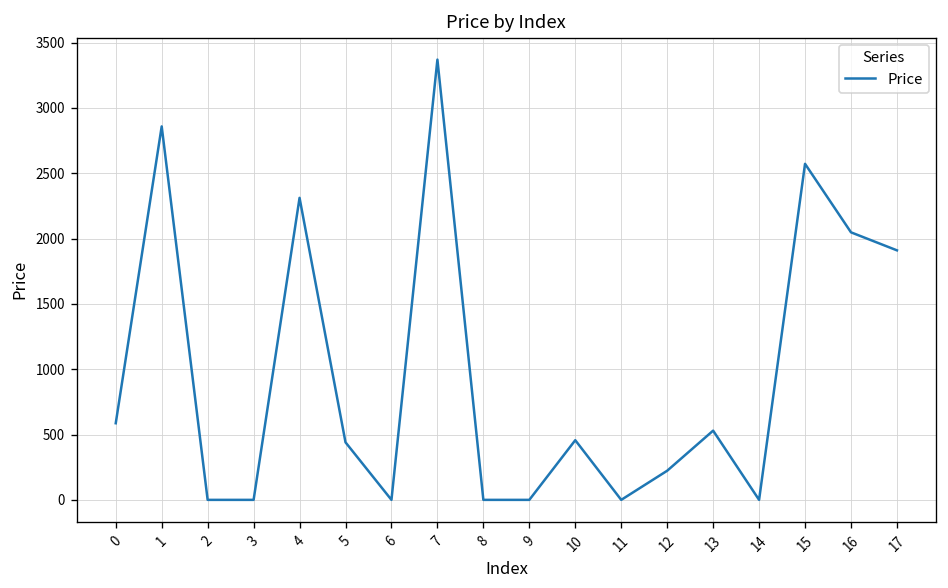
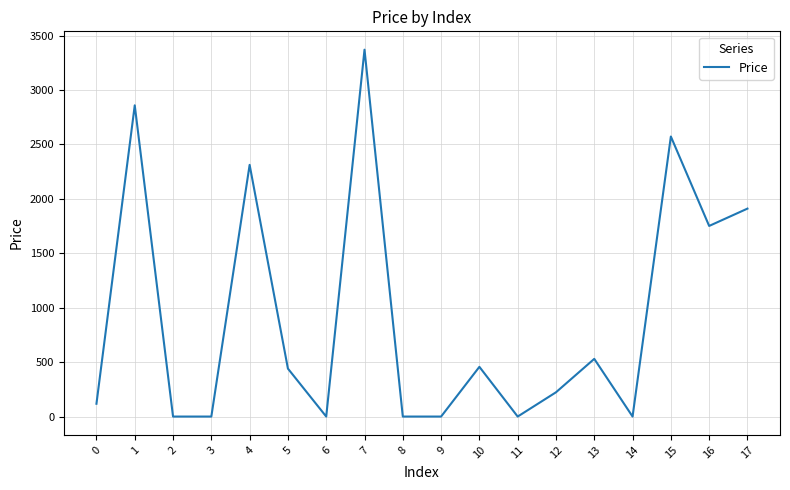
  {
-   "0": 590,
+   "0": 120,
    "1": 2860,
    "2": 0,
    "3": 0,
    "4": 2310,
    "5": 440,
    "6": 0,
    "7": 3370,
    "8": 0,
    "9": 0,
    "10": 460,
    "11": 0,
    "12": 220,
    "13": 530,
    "14": 0,
    "15": 2570,
-   "16": 2050,
+   "16": 1750,
    "17": 1910
  }
